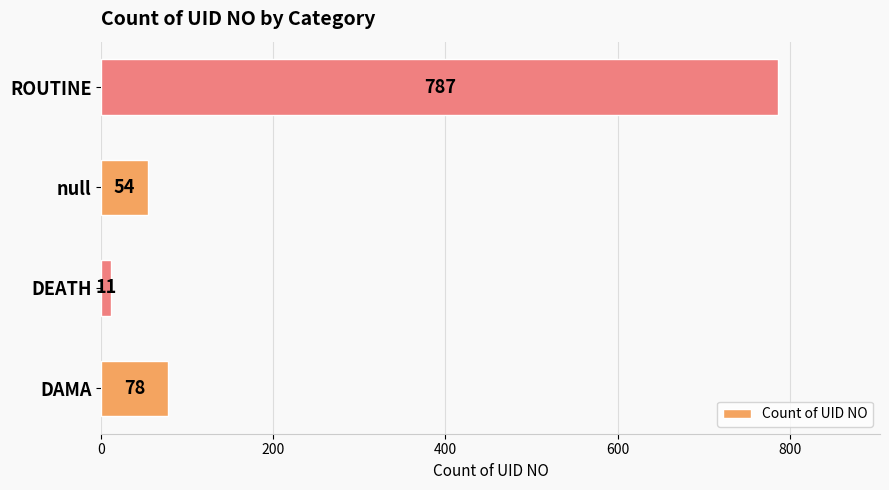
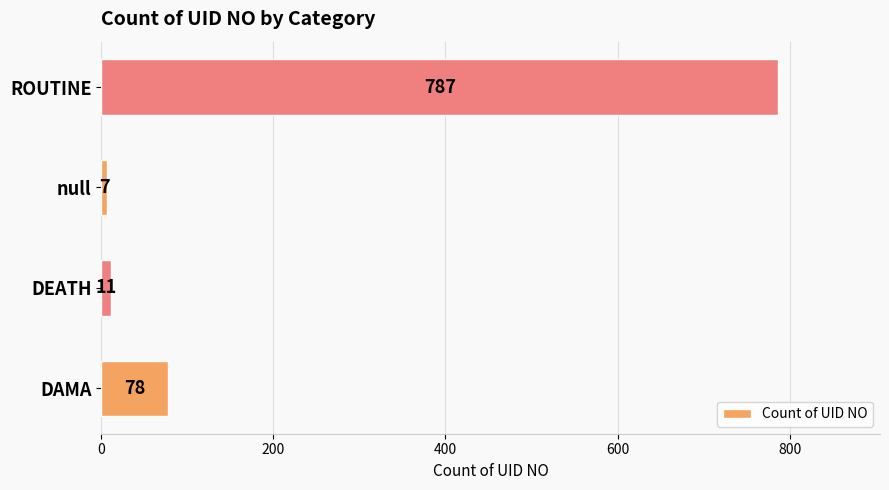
  {
    "ROUTINE": 787,
-   "null": 54,
+   "null": 7,
    "DEATH": 11,
    "DAMA": 78
  }
